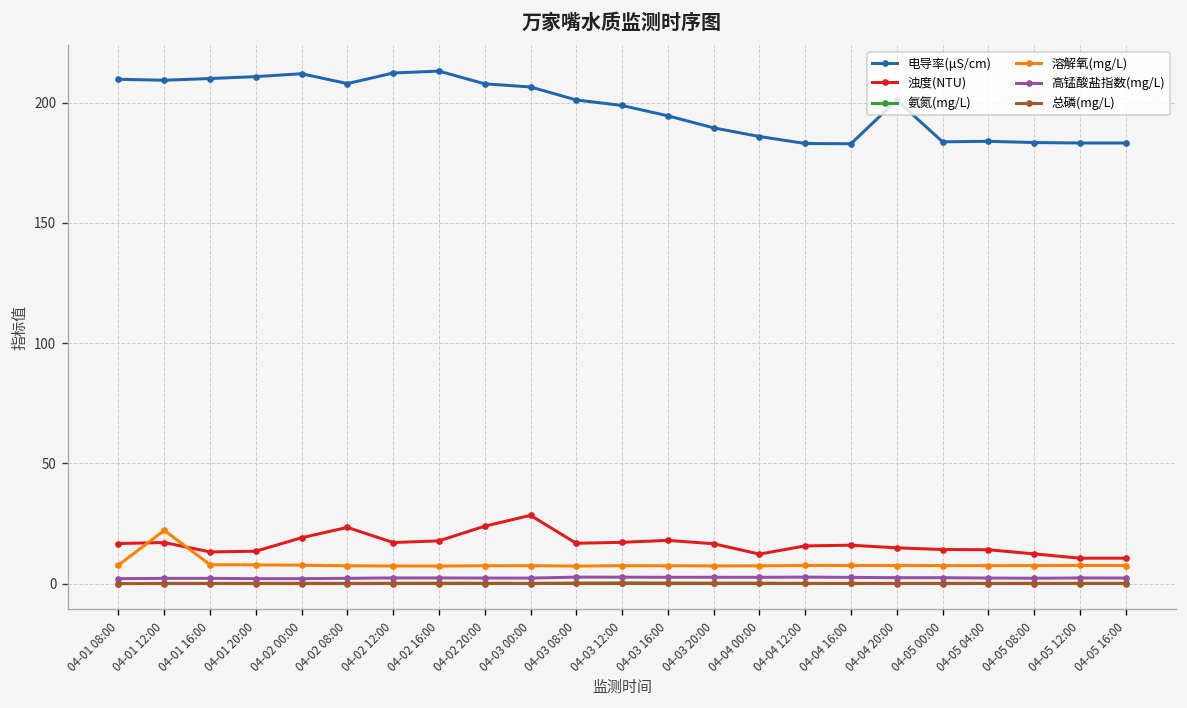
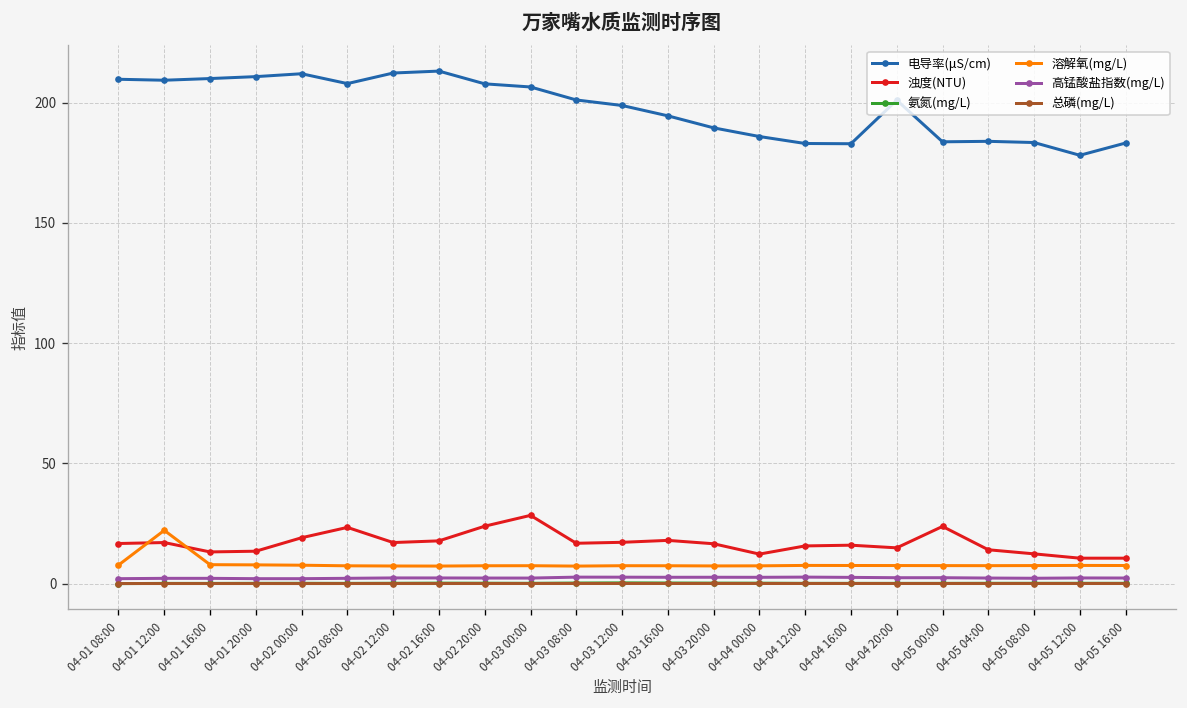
  {
    "电导率(μS/cm)": {
      "04-01 08:00": 210,
      "04-01 12:00": 209,
      "04-01 16:00": 210,
      "04-01 20:00": 211,
      "04-02 00:00": 212,
      "04-02 08:00": 208,
      "04-02 12:00": 212,
      "04-02 16:00": 213,
      "04-02 20:00": 208,
      "04-03 00:00": 207,
      "04-03 08:00": 201,
      "04-03 12:00": 199,
      "04-03 16:00": 195,
      "04-03 20:00": 190,
      "04-04 00:00": 186,
      "04-04 12:00": 183,
      "04-04 16:00": 183,
      "04-05 00:00": 184,
      "04-05 04:00": 184,
      "04-05 08:00": 183,
-     "04-05 12:00": 183,
+     "04-05 12:00": 178,
      "04-05 16:00": 183
    },
    "浊度(NTU)": {
      "04-01 08:00": 17,
      "04-01 12:00": 17,
      "04-01 16:00": 13,
      "04-01 20:00": 14,
      "04-02 00:00": 19,
      "04-02 08:00": 23,
      "04-02 12:00": 17,
      "04-02 16:00": 18,
      "04-02 20:00": 24,
      "04-03 00:00": 28,
      "04-03 08:00": 17,
      "04-03 12:00": 17,
      "04-03 16:00": 18,
      "04-03 20:00": 17,
      "04-04 00:00": 12,
      "04-04 12:00": 16,
      "04-04 16:00": 16,
      "04-04 20:00": 15,
-     "04-05 00:00": 14,
+     "04-05 00:00": 24,
      "04-05 04:00": 14,
      "04-05 08:00": 12,
      "04-05 12:00": 11,
      "04-05 16:00": 11
    },
    "总磷(mg/L)": {
      "04-01 08:00": 0,
      "04-01 12:00": 0,
      "04-01 16:00": 0,
      "04-01 20:00": 0,
      "04-02 00:00": 0,
      "04-02 08:00": 0,
      "04-02 12:00": 0,
      "04-02 16:00": 0,
      "04-02 20:00": 0,
      "04-03 00:00": 0,
      "04-03 08:00": 0,
      "04-03 12:00": 0,
      "04-03 16:00": 0,
      "04-03 20:00": 0,
      "04-04 00:00": 0,
      "04-04 12:00": 0,
      "04-04 16:00": 0,
      "04-04 20:00": 0,
      "04-05 00:00": 0,
      "04-05 04:00": 0,
      "04-05 08:00": 0,
      "04-05 12:00": 0,
      "04-05 16:00": 0
    },
    "溶解氧(mg/L)": {
      "04-01 08:00": 8,
      "04-01 12:00": 22,
      "04-01 16:00": 8,
      "04-01 20:00": 8,
      "04-02 00:00": 8,
      "04-02 08:00": 7,
      "04-02 12:00": 7,
      "04-02 16:00": 7,
      "04-02 20:00": 7,
      "04-03 00:00": 7,
      "04-03 08:00": 7,
      "04-03 12:00": 7,
      "04-03 16:00": 7,
      "04-03 20:00": 7,
      "04-04 00:00": 7,
      "04-04 12:00": 8,
      "04-04 16:00": 8,
      "04-04 20:00": 8,
      "04-05 00:00": 8,
      "04-05 04:00": 7,
      "04-05 08:00": 8,
      "04-05 12:00": 8,
      "04-05 16:00": 8
    },
    "高锰酸盐指数(mg/L)": {
      "04-01 08:00": 2,
      "04-01 12:00": 2,
      "04-01 16:00": 2,
      "04-01 20:00": 2,
      "04-02 00:00": 2,
      "04-02 08:00": 2,
      "04-02 12:00": 2,
      "04-02 16:00": 2,
      "04-02 20:00": 2,
      "04-03 00:00": 2,
      "04-03 08:00": 3,
      "04-03 12:00": 3,
      "04-03 16:00": 3,
      "04-03 20:00": 3,
      "04-04 00:00": 3,
      "04-04 12:00": 3,
      "04-04 16:00": 3,
      "04-04 20:00": 2,
      "04-05 00:00": 2,
      "04-05 04:00": 2,
      "04-05 08:00": 2,
      "04-05 12:00": 2,
      "04-05 16:00": 2
    }
  }
